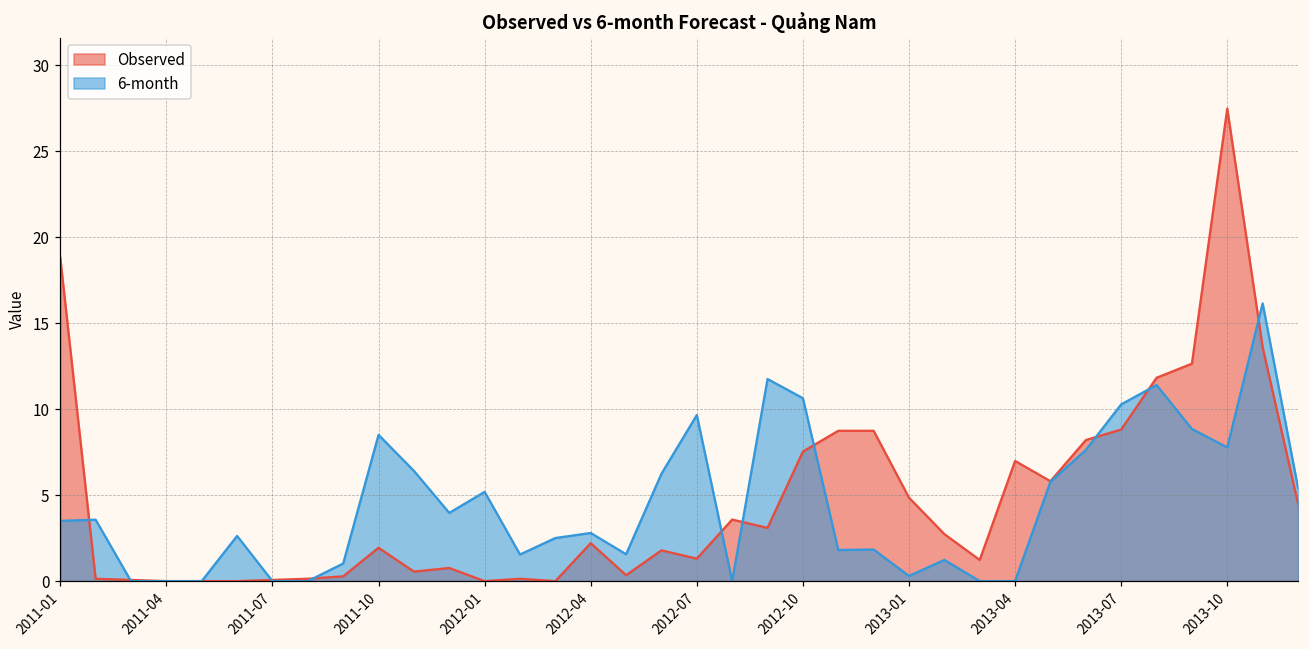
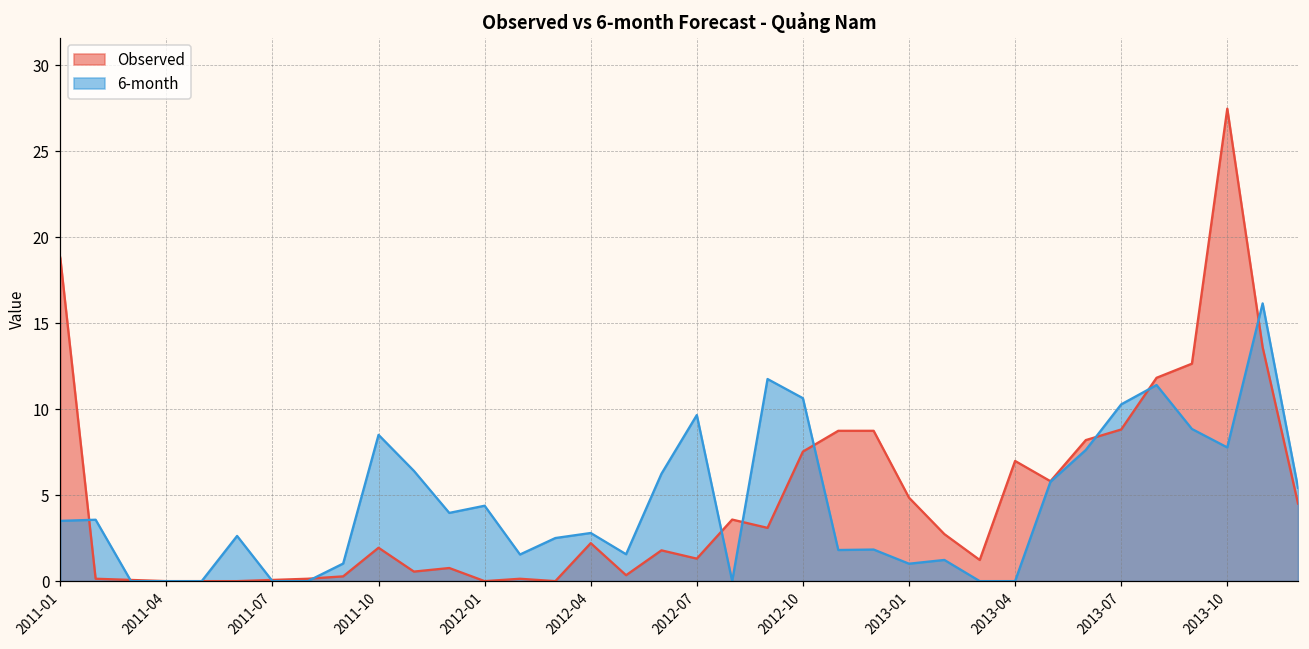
  {
    "Observed": {
      "2011-01": 18.8,
      "2011-10": 1.9,
      "2012-01": 0.0,
      "2012-04": 2.2,
      "2012-07": 1.3,
      "2012-10": 7.5,
      "2013-01": 4.9,
      "2013-04": 7.0,
      "2013-07": 8.8,
      "2013-10": 27.5
    },
    "6-month": {
      "2011-01": 3.5,
      "2011-10": 8.5,
-     "2012-01": 5.2,
+     "2012-01": 4.4,
      "2012-04": 2.8,
      "2012-07": 9.7,
      "2012-10": 10.6,
-     "2013-01": 0.3,
+     "2013-01": 1.0,
      "2013-04": 0.0,
      "2013-07": 10.3,
      "2013-10": 7.8
    }
  }
